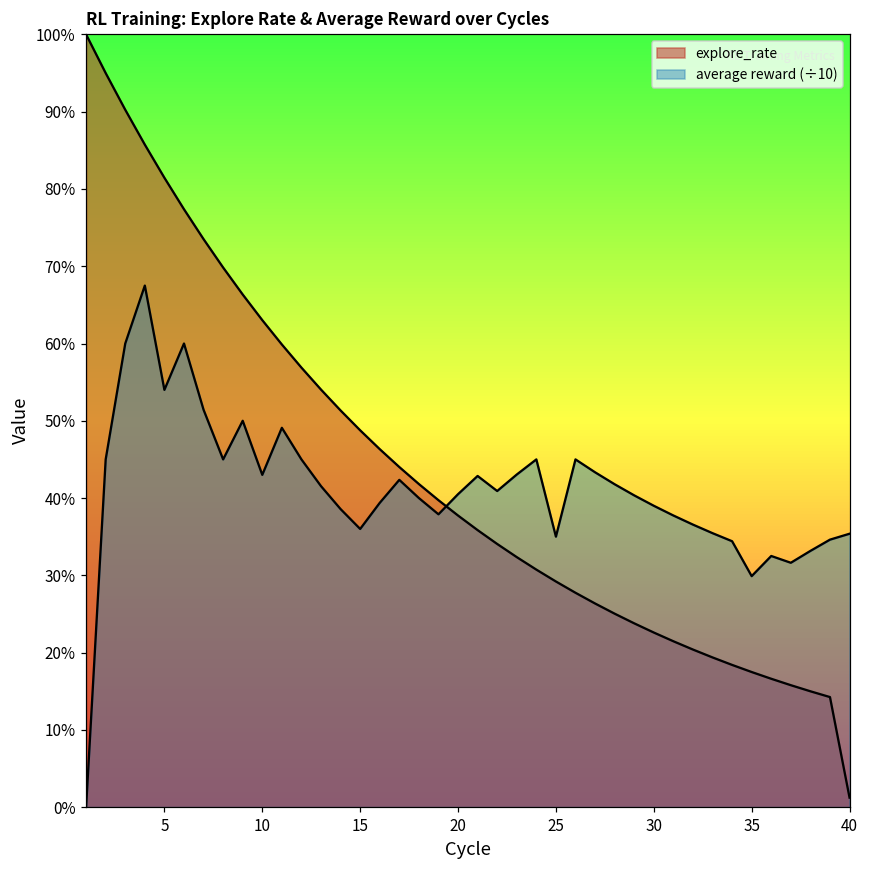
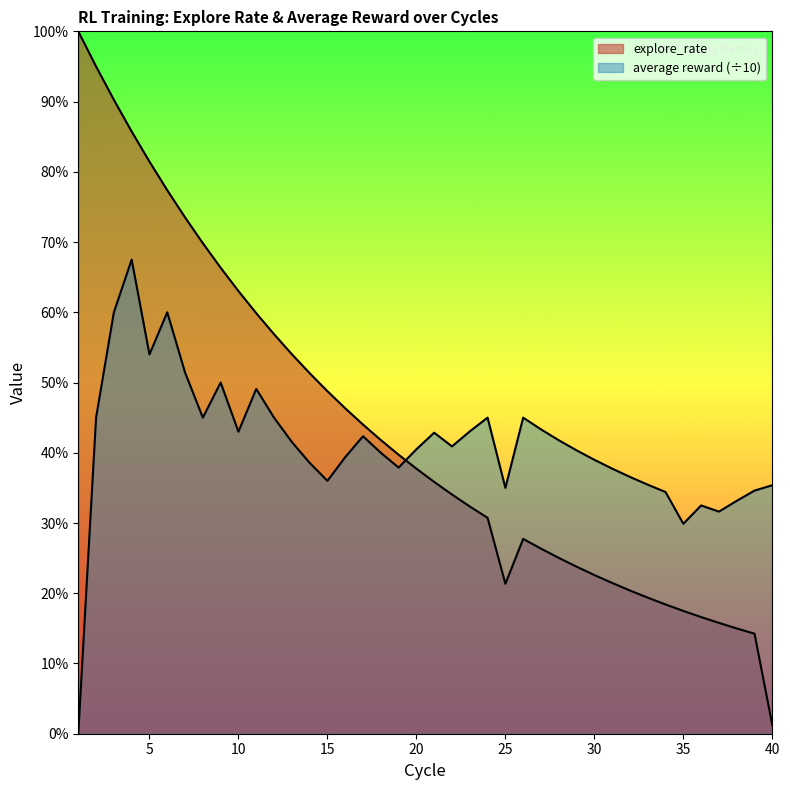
  {
    "explore_rate": {
      "5": "81%",
      "10": "63%",
      "15": "49%",
      "20": "38%",
-     "25": "29%",
+     "25": "21%",
      "30": "23%",
      "35": "17%",
      "40": "1%"
    },
    "average reward (÷10)": {
      "5": "54%",
      "10": "43%",
      "15": "36%",
      "20": "41%",
      "25": "35%",
      "30": "39%",
      "35": "30%",
      "40": "35%"
    }
  }
